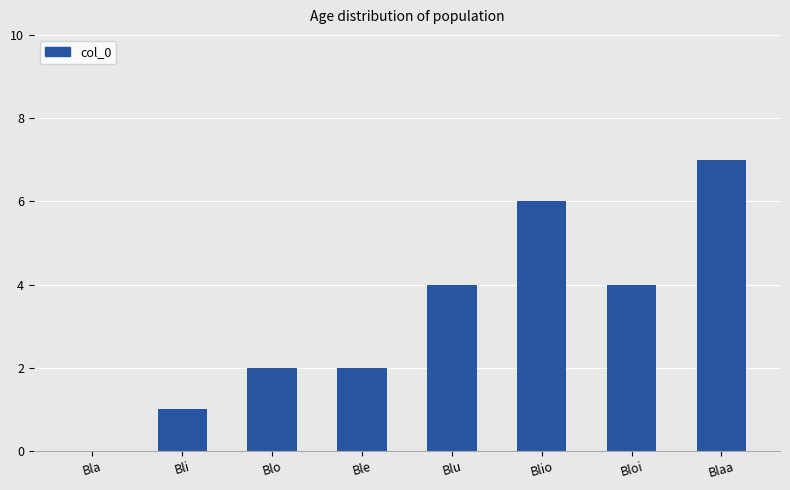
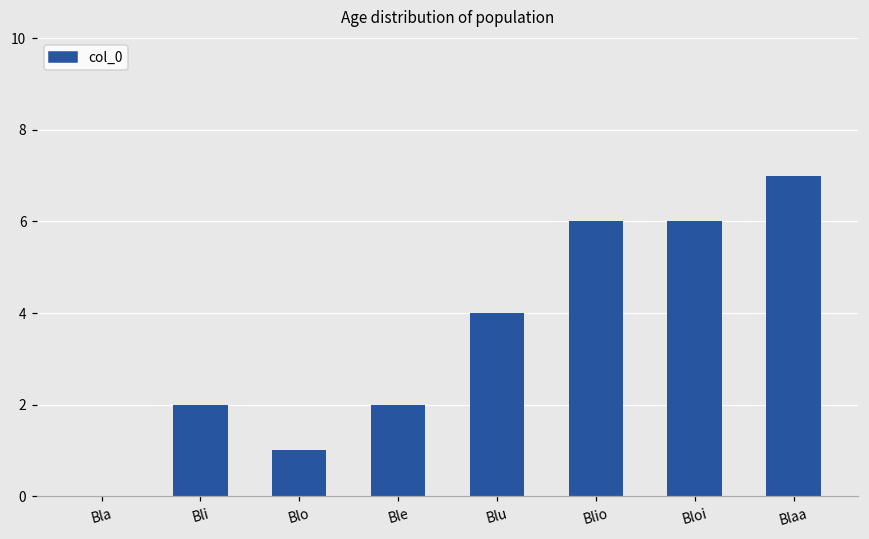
  {
    "Bla": 0,
-   "Bli": 1,
-   "Blo": 2,
+   "Bli": 2,
+   "Blo": 1,
    "Ble": 2,
    "Blu": 4,
    "Blio": 6,
-   "Bloi": 4,
+   "Bloi": 6,
    "Blaa": 7
  }
